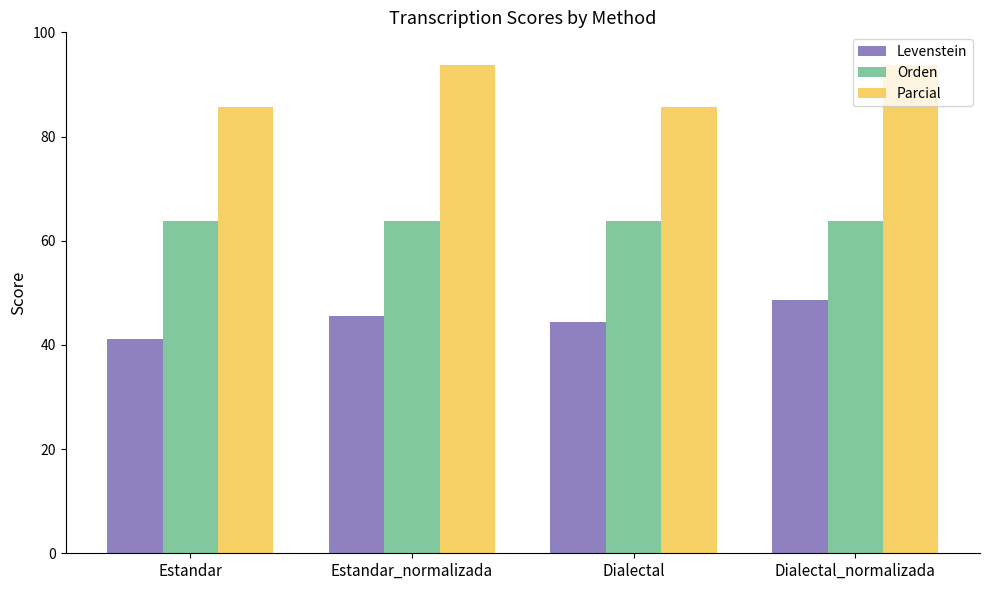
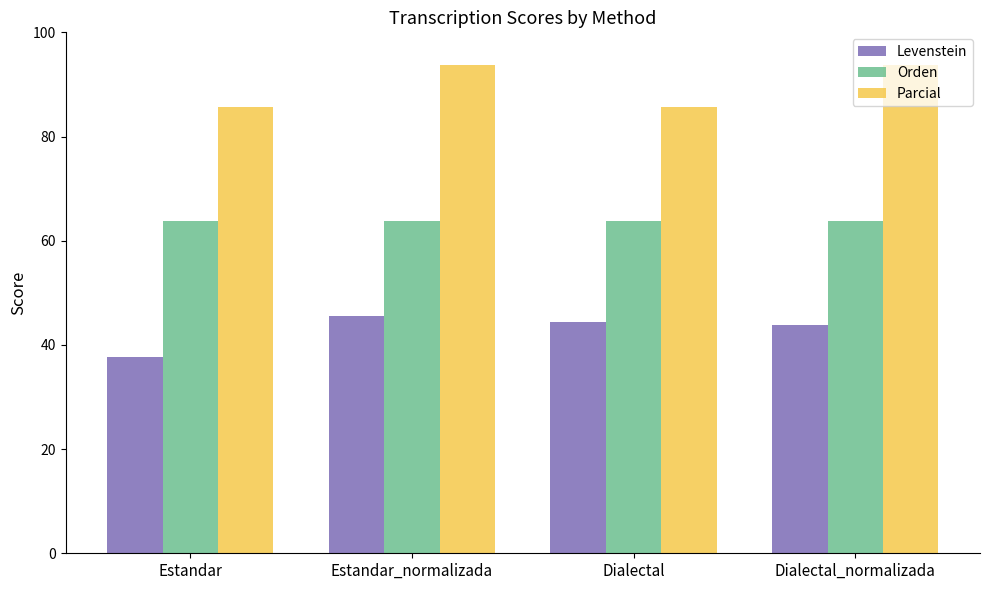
  {
    "Levenstein": {
-     "Estandar": 41,
+     "Estandar": 38,
      "Estandar_normalizada": 46,
      "Dialectal": 44,
-     "Dialectal_normalizada": 49
+     "Dialectal_normalizada": 44
    },
    "Orden": {
      "Estandar": 64,
      "Estandar_normalizada": 64,
      "Dialectal": 64,
      "Dialectal_normalizada": 64
    },
    "Parcial": {
      "Estandar": 86,
      "Estandar_normalizada": 94,
      "Dialectal": 86
    }
  }
